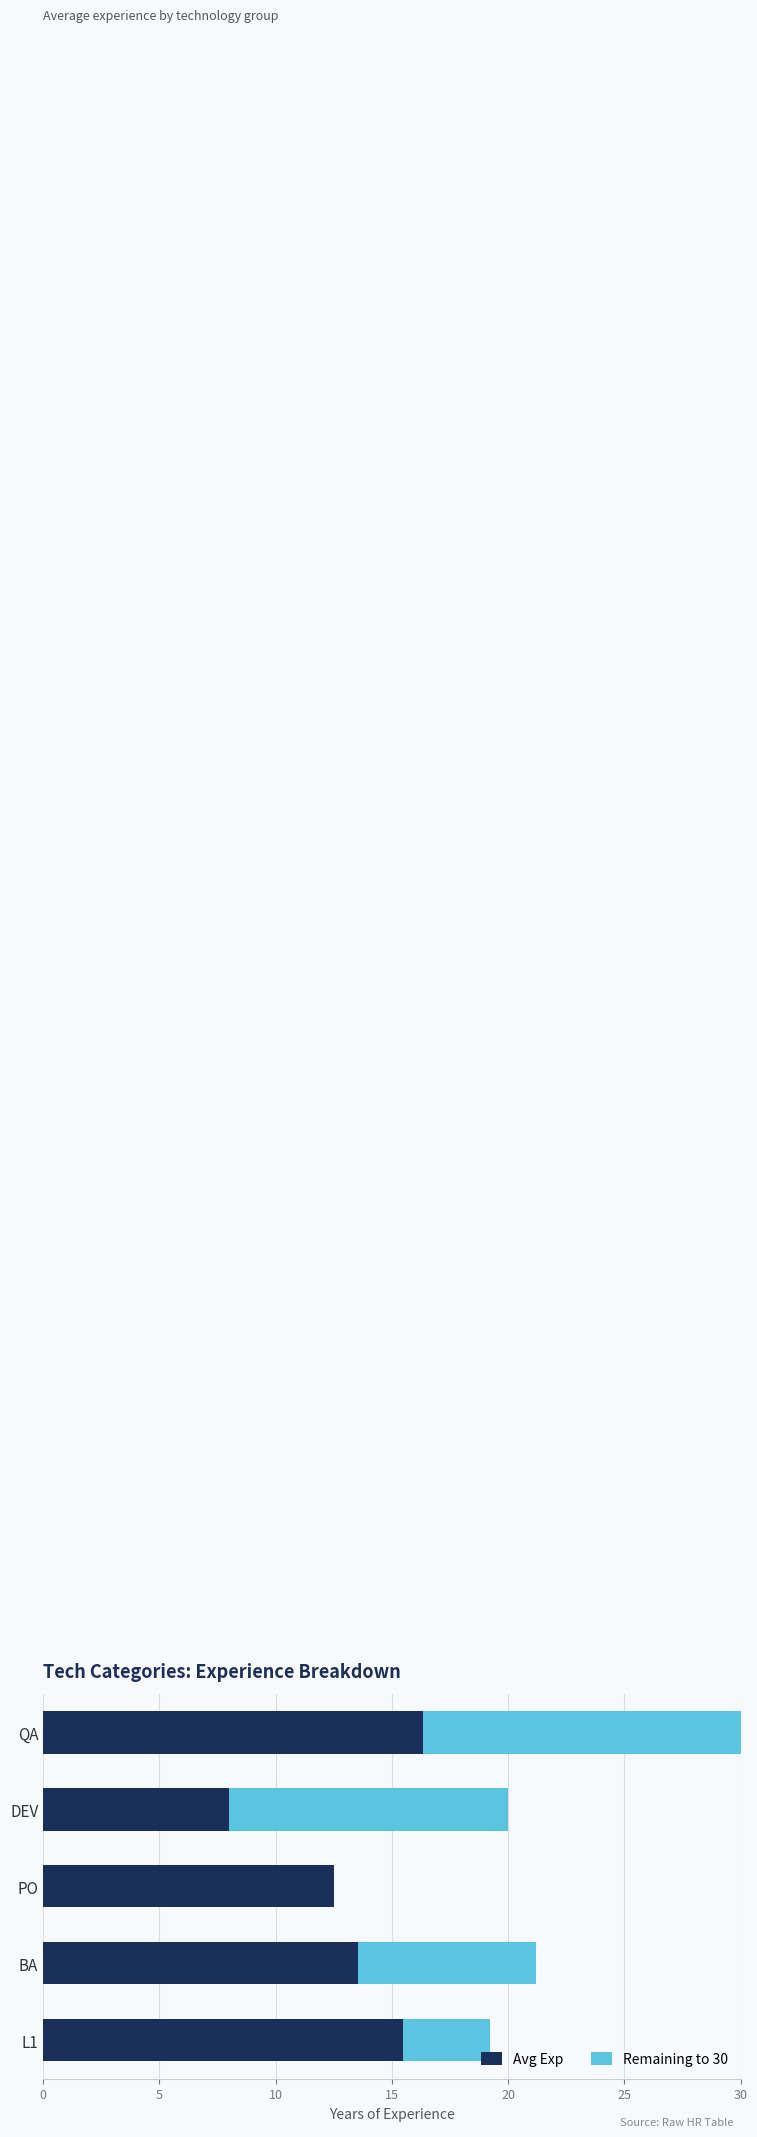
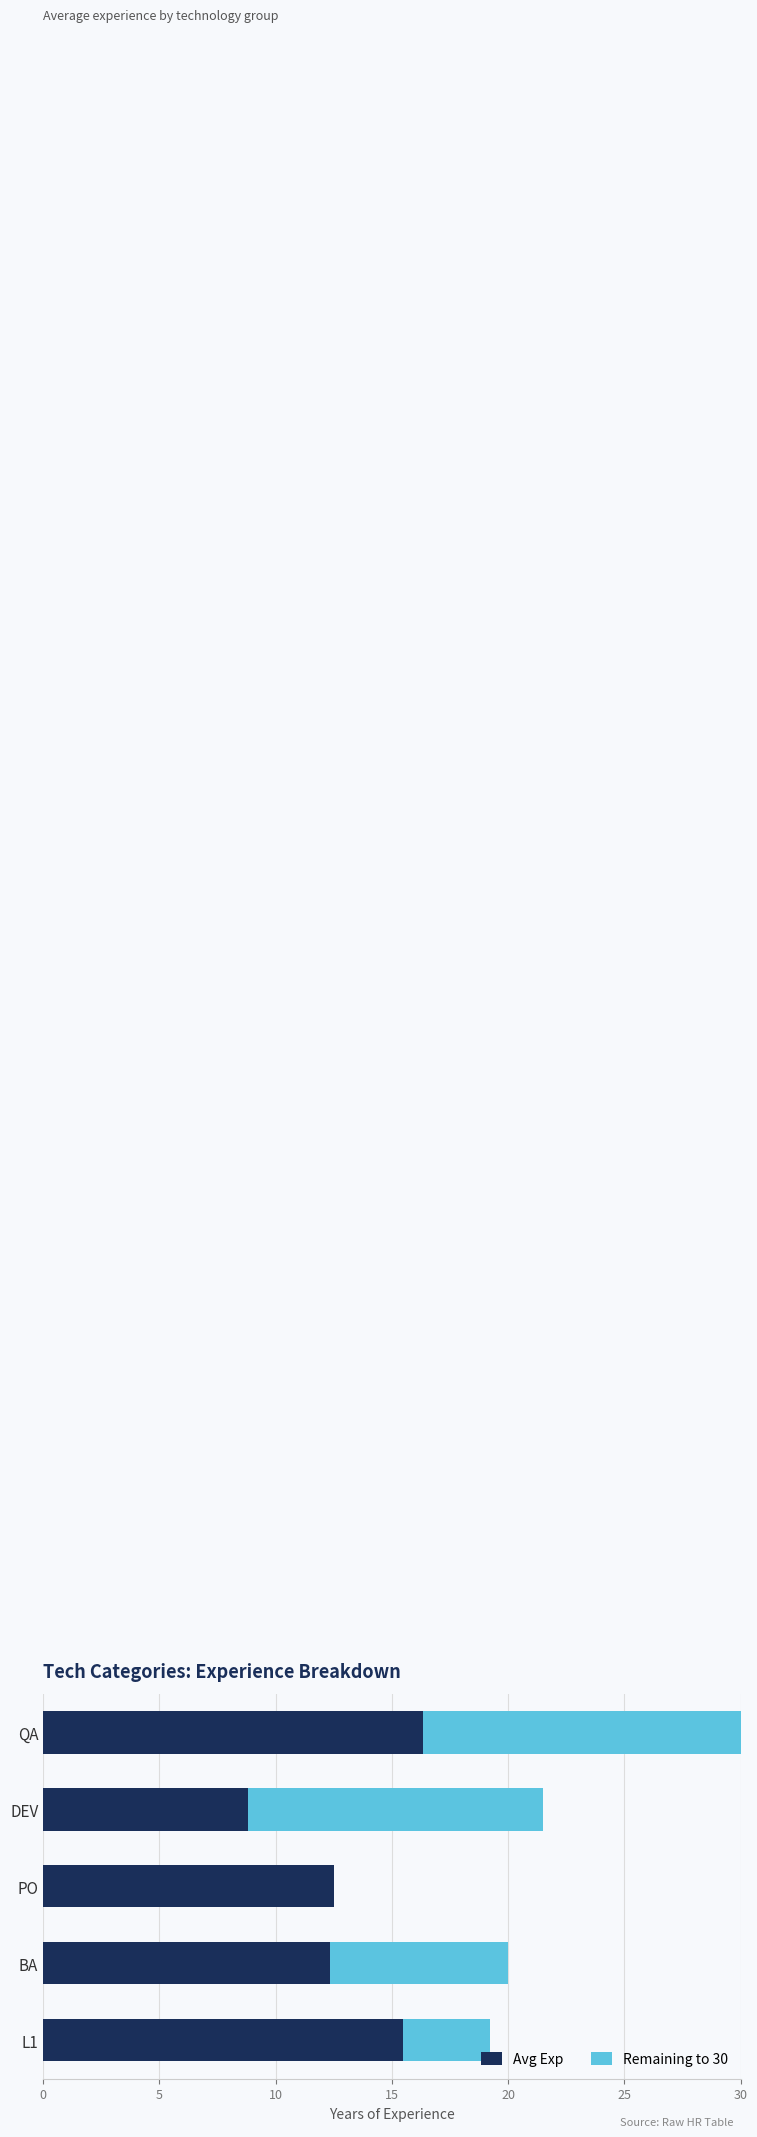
  {
    "Avg Exp": {
      "QA": 16.3,
-     "DEV": 8.0,
+     "DEV": 8.8,
      "PO": 12.5,
-     "BA": 13.5,
+     "BA": 12.3,
      "L1": 15.5
    },
    "Remaining to 30": {
      "QA": 13.7,
-     "DEV": 12.0,
+     "DEV": 12.7,
      "PO": 0.0,
      "BA": 7.7,
      "L1": 3.7
    }
  }
